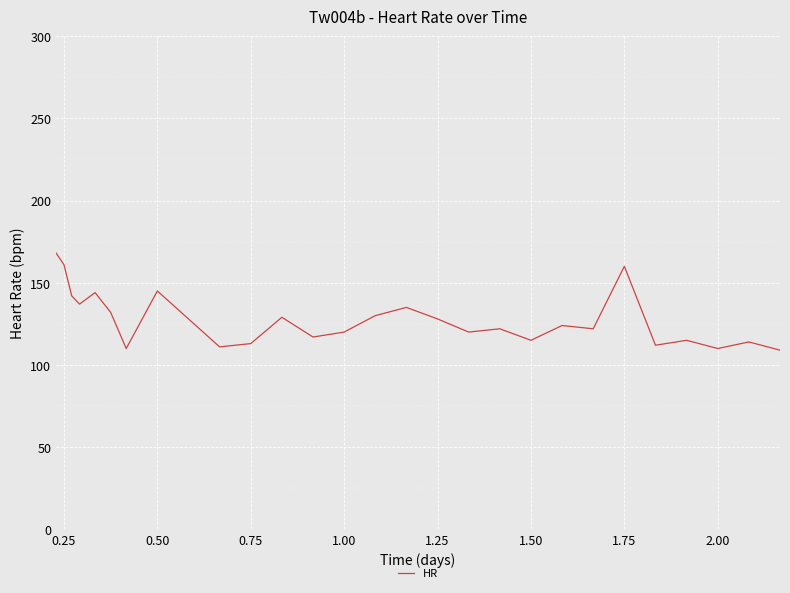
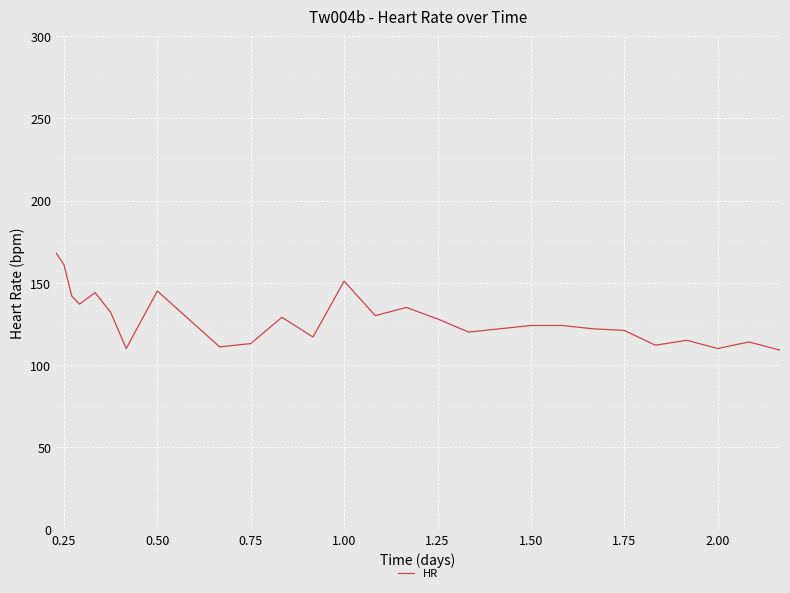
  {
    "0.25": 161,
    "0.50": 145,
    "0.75": 113,
-   "1.00": 120,
+   "1.00": 151,
    "1.25": 128,
-   "1.50": 115,
-   "1.75": 160,
+   "1.50": 124,
+   "1.75": 121,
    "2.00": 110
  }
